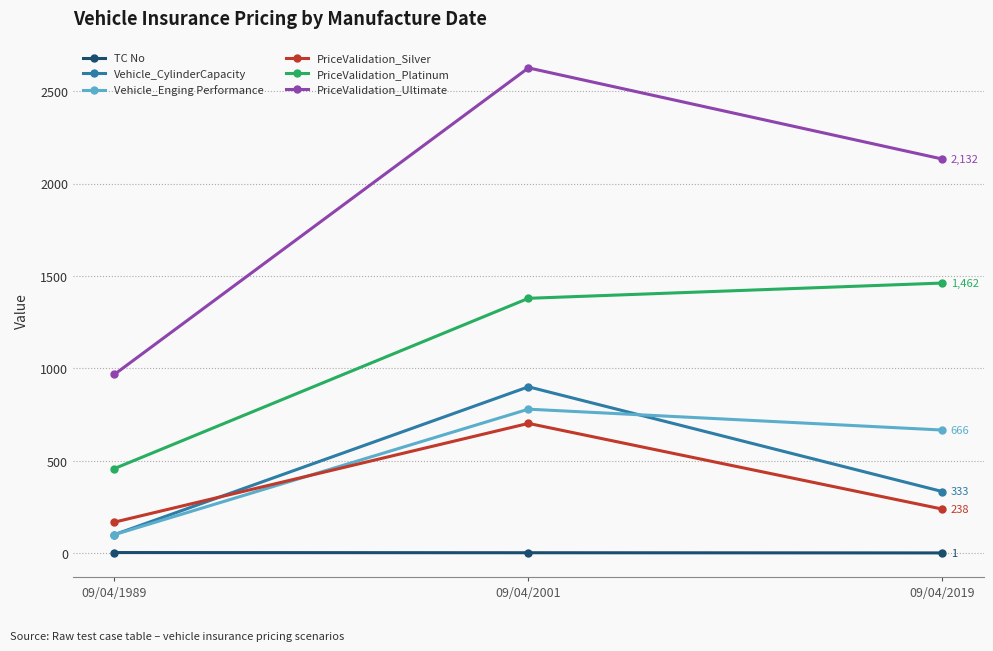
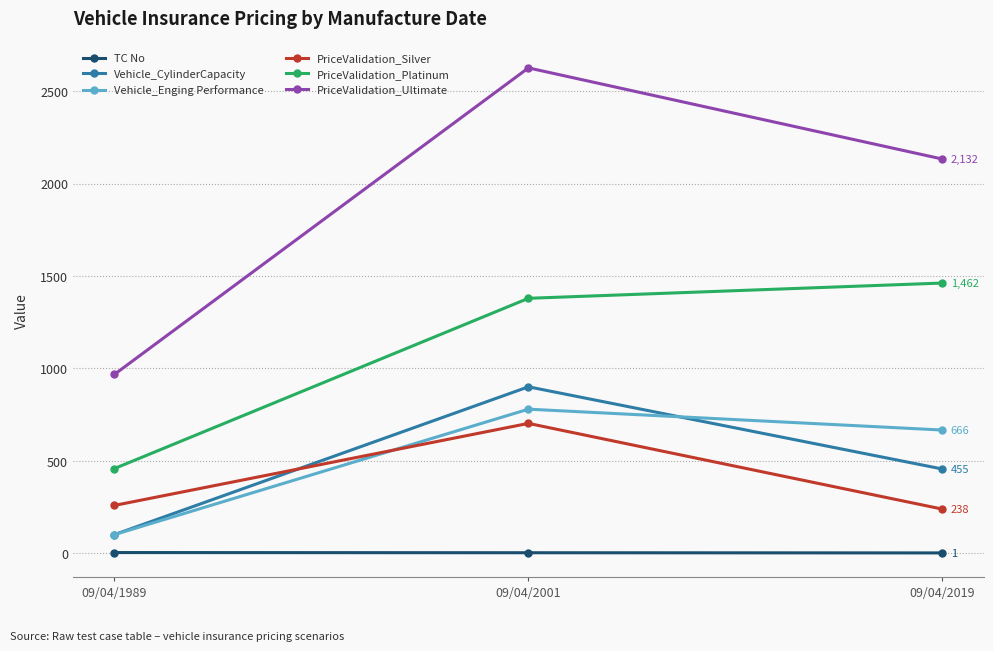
  {
    "TC No": {
      "09/04/2019": "1"
    },
    "Vehicle_CylinderCapacity": {
-     "09/04/2019": "333"
+     "09/04/2019": "455"
    },
    "Vehicle_Enging Performance": {
      "09/04/2019": "666"
    },
    "PriceValidation_Silver": {
-     "09/04/1989": "170",
+     "09/04/1989": "260",
      "09/04/2001": "700"
    },
    "PriceValidation_Platinum": {
      "09/04/2019": "1,462"
    },
    "PriceValidation_Ultimate": {
      "09/04/2019": "2,132"
    }
  }
